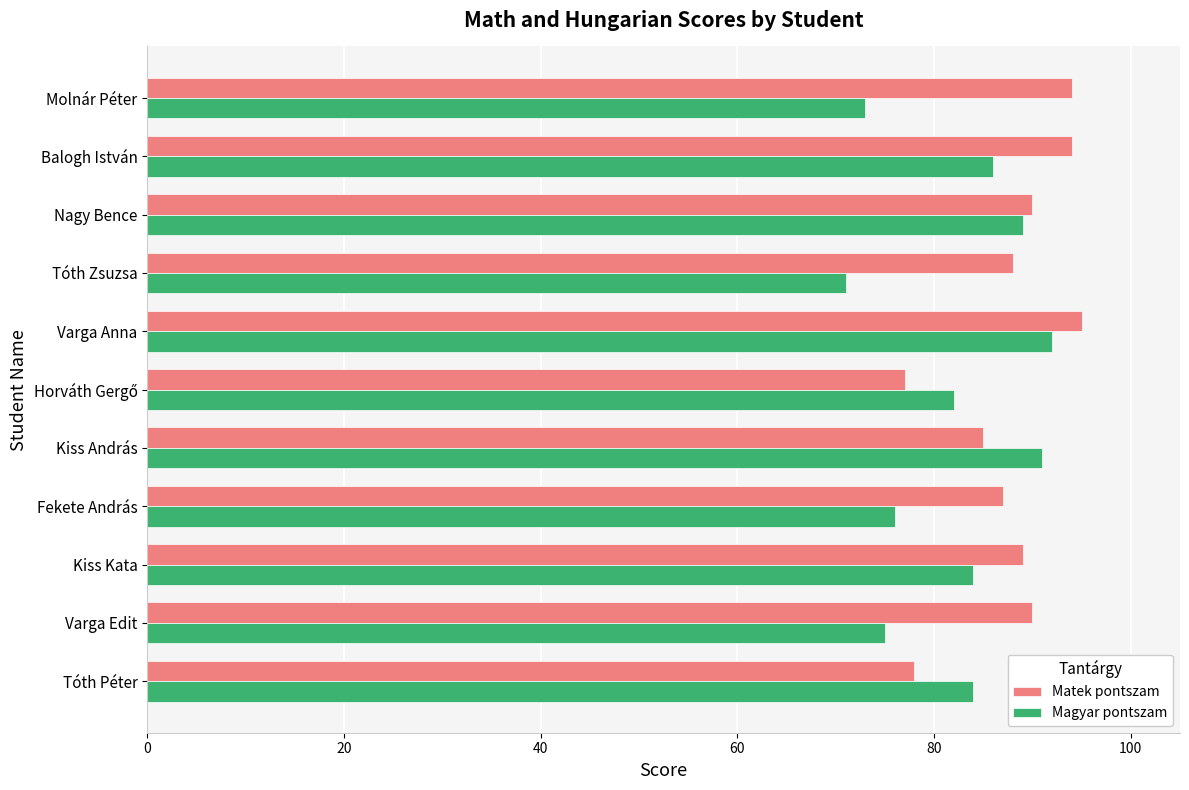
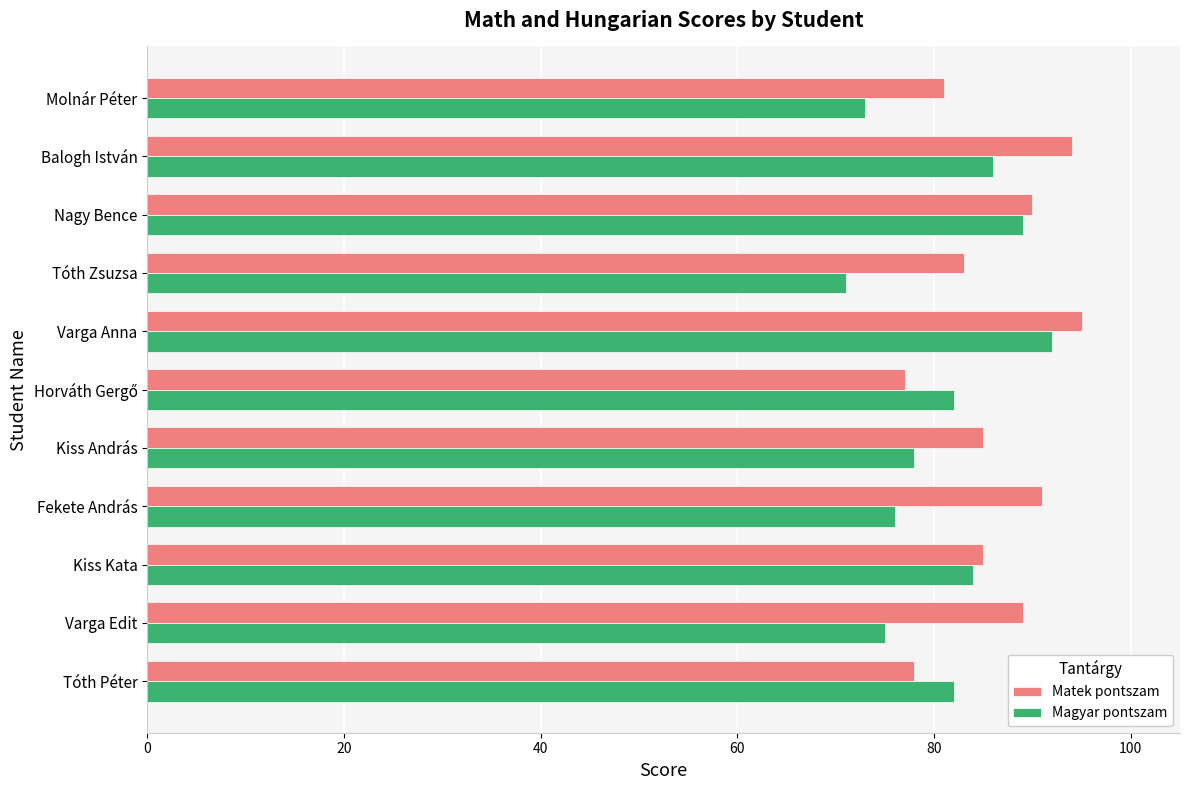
  {
    "Matek pontszam": {
-     "Molnár Péter": 94,
+     "Molnár Péter": 81,
      "Balogh István": 94,
      "Nagy Bence": 90,
-     "Tóth Zsuzsa": 88,
+     "Tóth Zsuzsa": 83,
      "Varga Anna": 95,
      "Horváth Gergő": 77,
      "Kiss András": 85,
-     "Fekete András": 87,
-     "Kiss Kata": 89,
-     "Varga Edit": 90,
+     "Fekete András": 91,
+     "Kiss Kata": 85,
+     "Varga Edit": 89,
      "Tóth Péter": 78
    },
    "Magyar pontszam": {
      "Molnár Péter": 73,
      "Balogh István": 86,
      "Nagy Bence": 89,
      "Tóth Zsuzsa": 71,
      "Varga Anna": 92,
      "Horváth Gergő": 82,
-     "Kiss András": 91,
+     "Kiss András": 78,
      "Fekete András": 76,
      "Kiss Kata": 84,
      "Varga Edit": 75,
-     "Tóth Péter": 84
+     "Tóth Péter": 82
    }
  }
